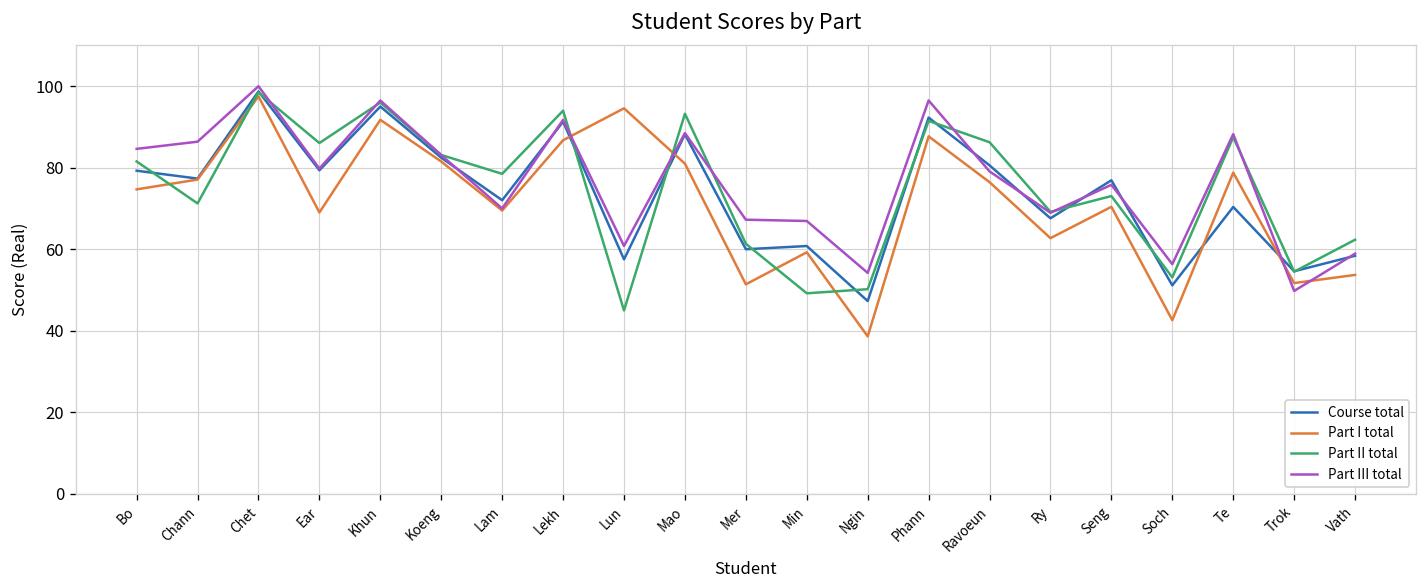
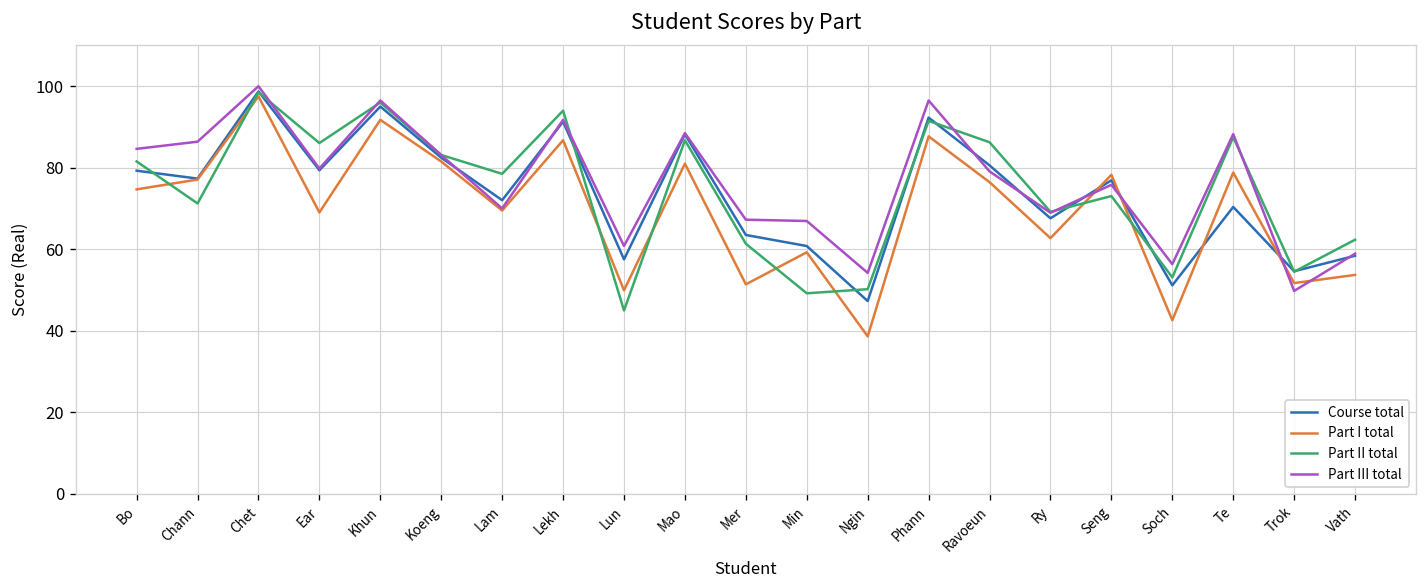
  {
    "Course total": {
      "Bo": 79,
      "Khun": 95,
      "Lam": 72,
      "Lun": 58,
-     "Mer": 60,
+     "Mer": 64,
      "Min": 61,
      "Ngin": 47,
      "Phann": 92,
      "Ravoeun": 81,
      "Ry": 68,
      "Seng": 77,
      "Soch": 51,
      "Te": 70
    },
    "Part I total": {
      "Bo": 75,
      "Chet": 98,
      "Ear": 69,
      "Khun": 92,
      "Koeng": 82,
      "Lekh": 87,
-     "Lun": 95,
+     "Lun": 50,
      "Mao": 81,
      "Mer": 51,
      "Min": 59,
      "Ngin": 39,
      "Phann": 88,
      "Ravoeun": 76,
      "Ry": 63,
-     "Seng": 70,
+     "Seng": 78,
      "Soch": 43,
      "Te": 79,
      "Trok": 52,
      "Vath": 54
    },
    "Part II total": {
      "Bo": 82,
      "Chann": 71,
      "Ear": 86,
      "Lam": 79,
      "Lekh": 94,
      "Lun": 45,
-     "Mao": 93,
+     "Mao": 87,
      "Mer": 61,
      "Min": 49,
      "Ngin": 50,
      "Phann": 92,
      "Ravoeun": 86,
      "Seng": 73,
      "Soch": 53,
      "Vath": 62
    },
    "Part III total": {
      "Bo": 85,
      "Chann": 86,
      "Chet": 100,
      "Lun": 61,
      "Mer": 67,
      "Min": 67,
      "Ngin": 54,
      "Phann": 97,
      "Ravoeun": 79,
      "Seng": 76,
      "Soch": 56,
      "Trok": 50
    }
  }
